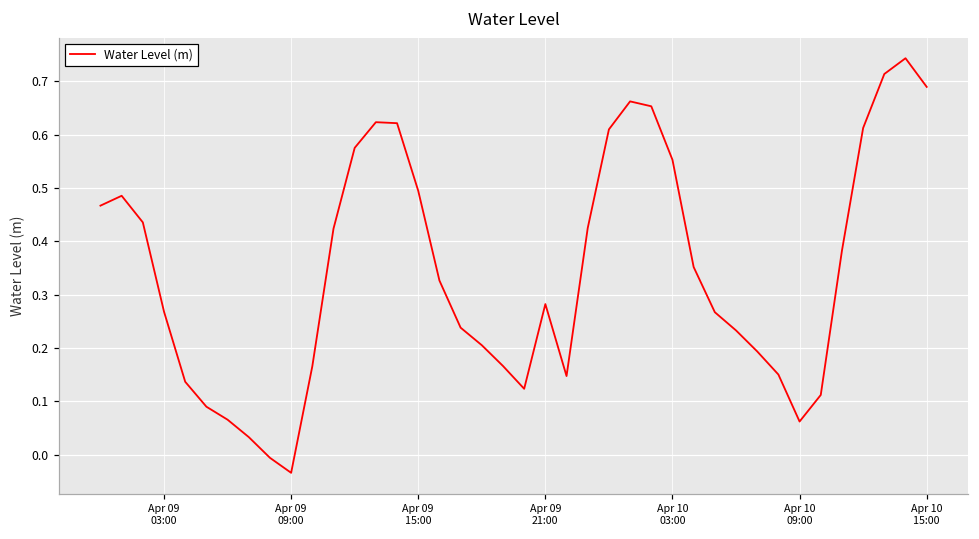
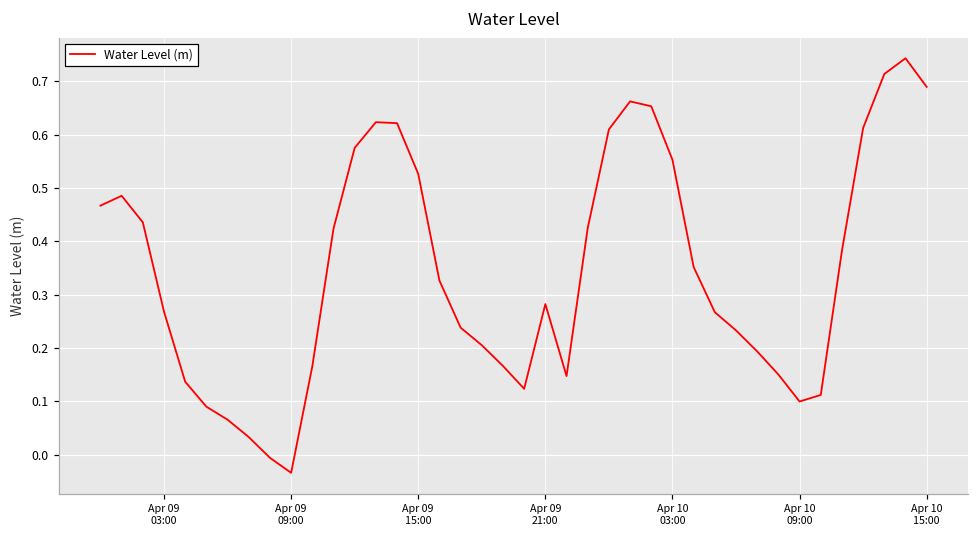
  {
    "Apr 09 03:00": 0.27,
    "Apr 09 09:00": -0.03,
-   "Apr 09 15:00": 0.49,
+   "Apr 09 15:00": 0.53,
    "Apr 09 21:00": 0.28,
    "Apr 10 03:00": 0.55,
-   "Apr 10 09:00": 0.06,
+   "Apr 10 09:00": 0.10,
    "Apr 10 15:00": 0.69
  }
